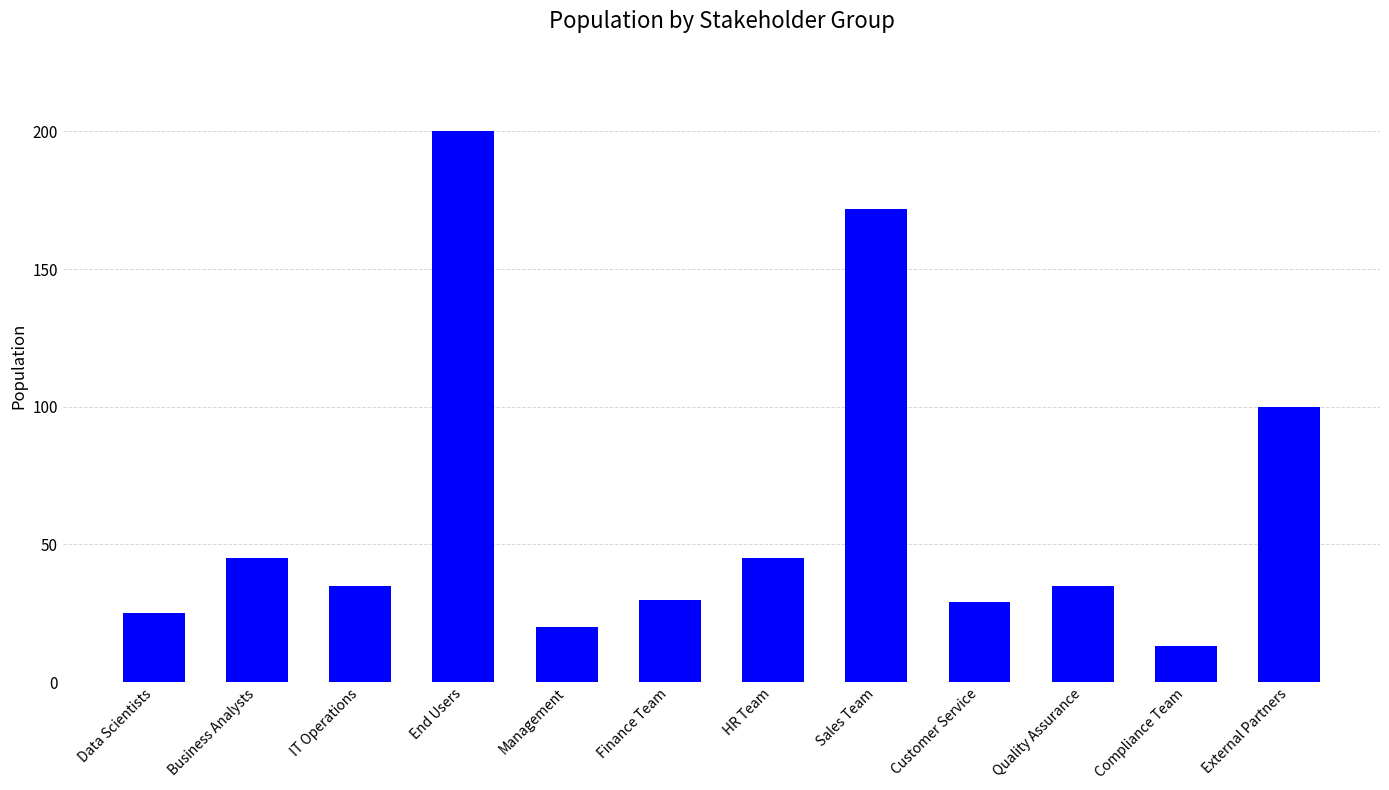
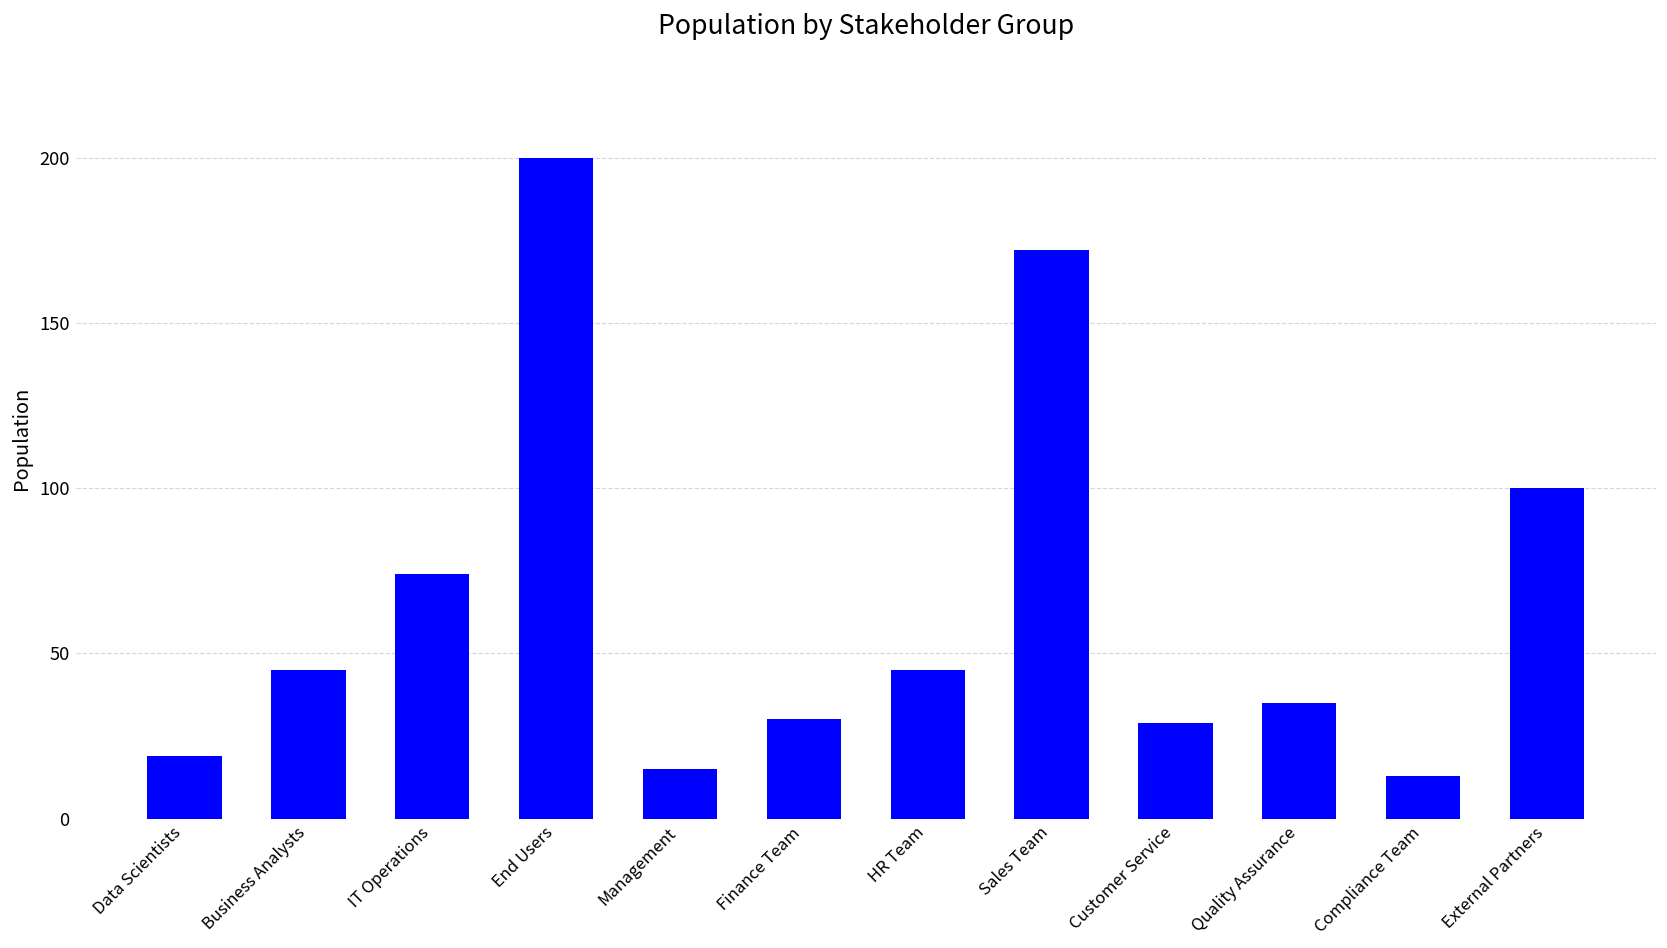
  {
-   "Data Scientists": 25,
+   "Data Scientists": 19,
    "Business Analysts": 45,
-   "IT Operations": 35,
+   "IT Operations": 74,
    "End Users": 200,
-   "Management": 20,
+   "Management": 15,
    "Finance Team": 30,
    "HR Team": 45,
    "Sales Team": 172,
    "Customer Service": 29,
    "Quality Assurance": 35,
    "Compliance Team": 13,
    "External Partners": 100
  }
